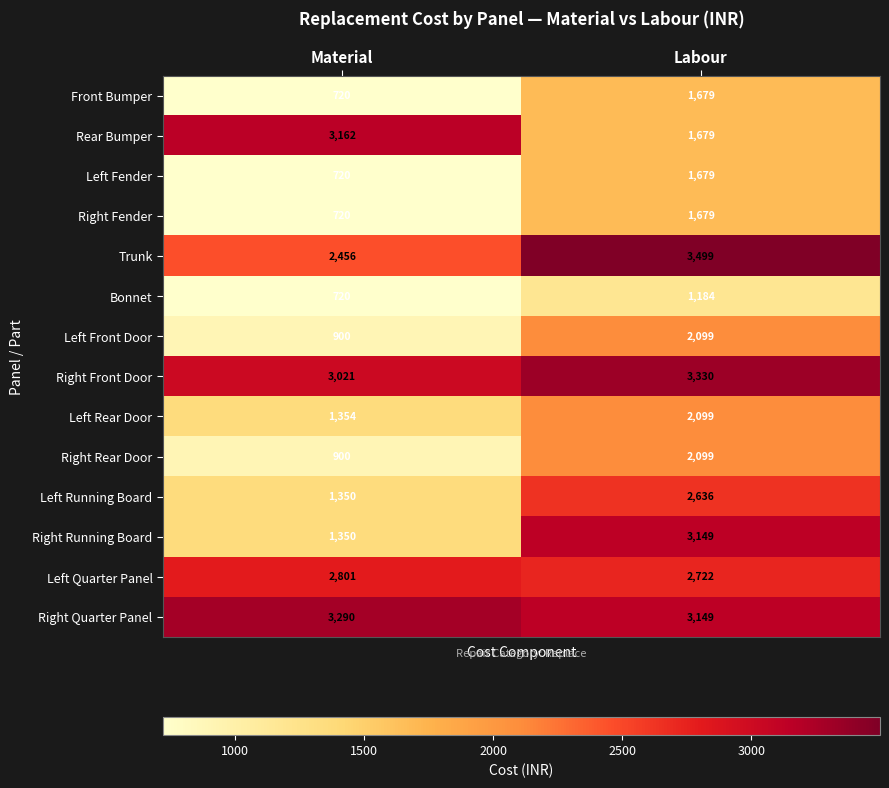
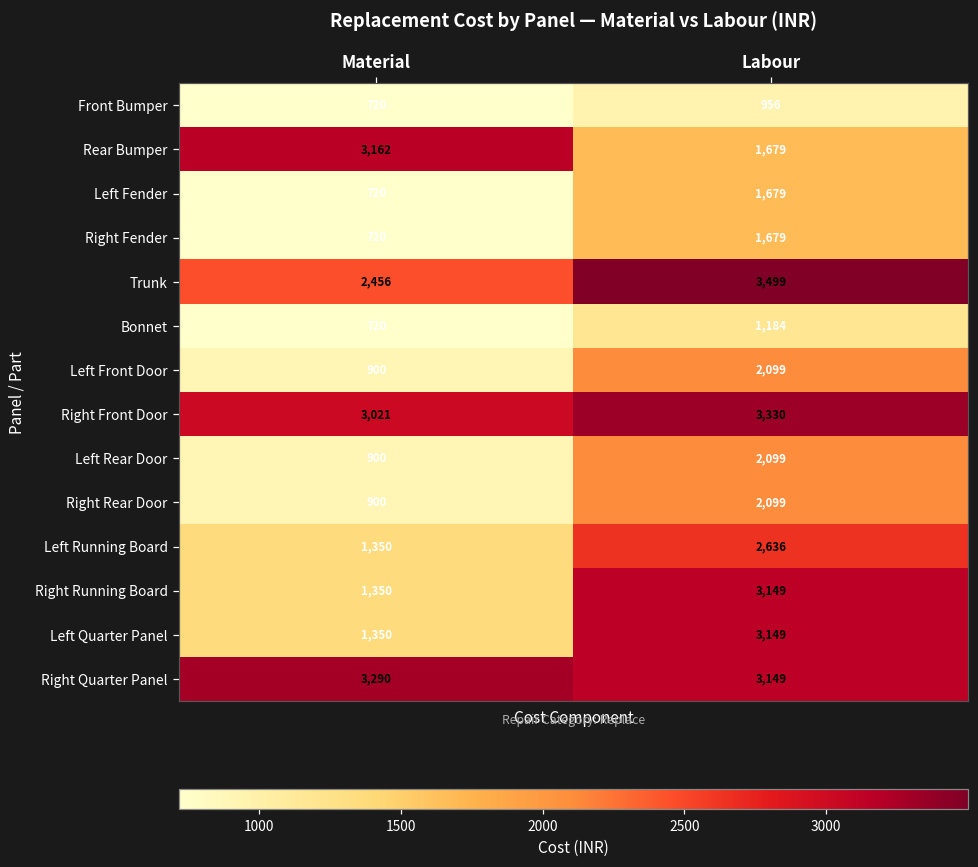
  {
    "Front Bumper": {
      "Material": "720",
-     "Labour": "1,679"
+     "Labour": "956"
    },
    "Rear Bumper": {
      "Material": "3,162",
      "Labour": "1,679"
    },
    "Left Fender": {
      "Material": "720",
      "Labour": "1,679"
    },
    "Right Fender": {
      "Material": "720",
      "Labour": "1,679"
    },
    "Trunk": {
      "Material": "2,456",
      "Labour": "3,499"
    },
    "Bonnet": {
      "Material": "720",
      "Labour": "1,184"
    },
    "Left Front Door": {
      "Material": "900",
      "Labour": "2,099"
    },
    "Right Front Door": {
      "Material": "3,021",
      "Labour": "3,330"
    },
    "Left Rear Door": {
-     "Material": "1,354",
+     "Material": "900",
      "Labour": "2,099"
    },
    "Right Rear Door": {
      "Material": "900",
      "Labour": "2,099"
    },
    "Left Running Board": {
      "Material": "1,350",
      "Labour": "2,636"
    },
    "Right Running Board": {
      "Material": "1,350",
      "Labour": "3,149"
    },
    "Left Quarter Panel": {
-     "Material": "2,801",
-     "Labour": "2,722"
+     "Material": "1,350",
+     "Labour": "3,149"
    },
    "Right Quarter Panel": {
      "Material": "3,290",
      "Labour": "3,149"
    }
  }
